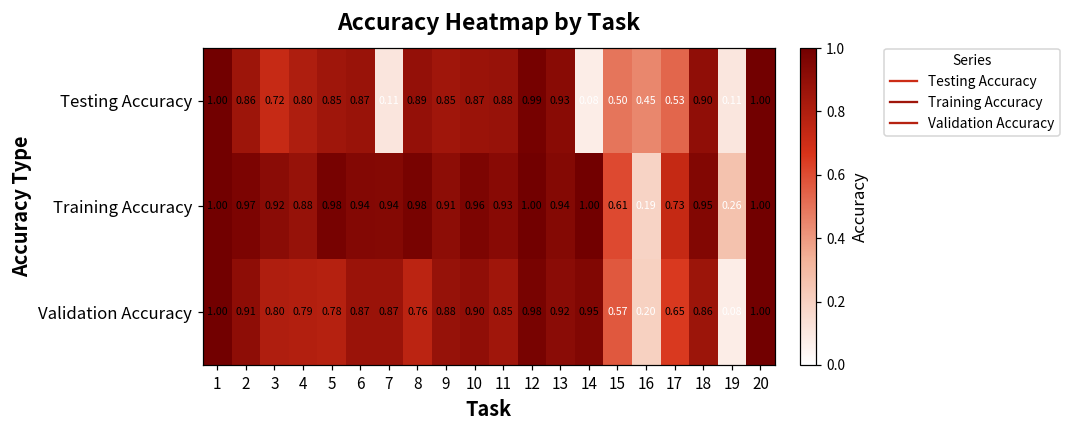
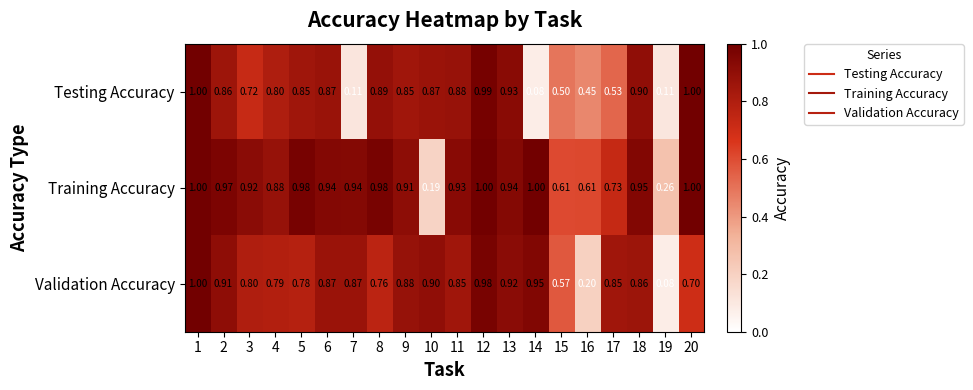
  {
    "Testing Accuracy": {
      "1": 1.00,
      "2": 0.86,
      "3": 0.72,
      "4": 0.80,
      "5": 0.85,
      "6": 0.87,
      "8": 0.89,
      "9": 0.85,
      "10": 0.87,
      "11": 0.88,
      "12": 0.99,
      "13": 0.93,
      "15": 0.50,
      "16": 0.45,
      "17": 0.53,
      "18": 0.90,
      "20": 1.00
    },
    "Training Accuracy": {
      "1": 1.00,
      "2": 0.97,
      "3": 0.92,
      "4": 0.88,
      "5": 0.98,
      "6": 0.94,
      "7": 0.94,
      "8": 0.98,
      "9": 0.91,
-     "10": 0.96,
+     "10": 0.19,
      "11": 0.93,
      "12": 1.00,
      "13": 0.94,
      "14": 1.00,
      "15": 0.61,
-     "16": 0.19,
+     "16": 0.61,
      "17": 0.73,
      "18": 0.95,
      "19": 0.26,
      "20": 1.00
    },
    "Validation Accuracy": {
      "1": 1.00,
      "2": 0.91,
      "3": 0.80,
      "4": 0.79,
      "5": 0.78,
      "6": 0.87,
      "7": 0.87,
      "8": 0.76,
      "9": 0.88,
      "10": 0.90,
      "11": 0.85,
      "12": 0.98,
      "13": 0.92,
      "14": 0.95,
      "15": 0.57,
      "16": 0.20,
-     "17": 0.65,
+     "17": 0.85,
      "18": 0.86,
-     "20": 1.00
+     "20": 0.70
    }
  }
